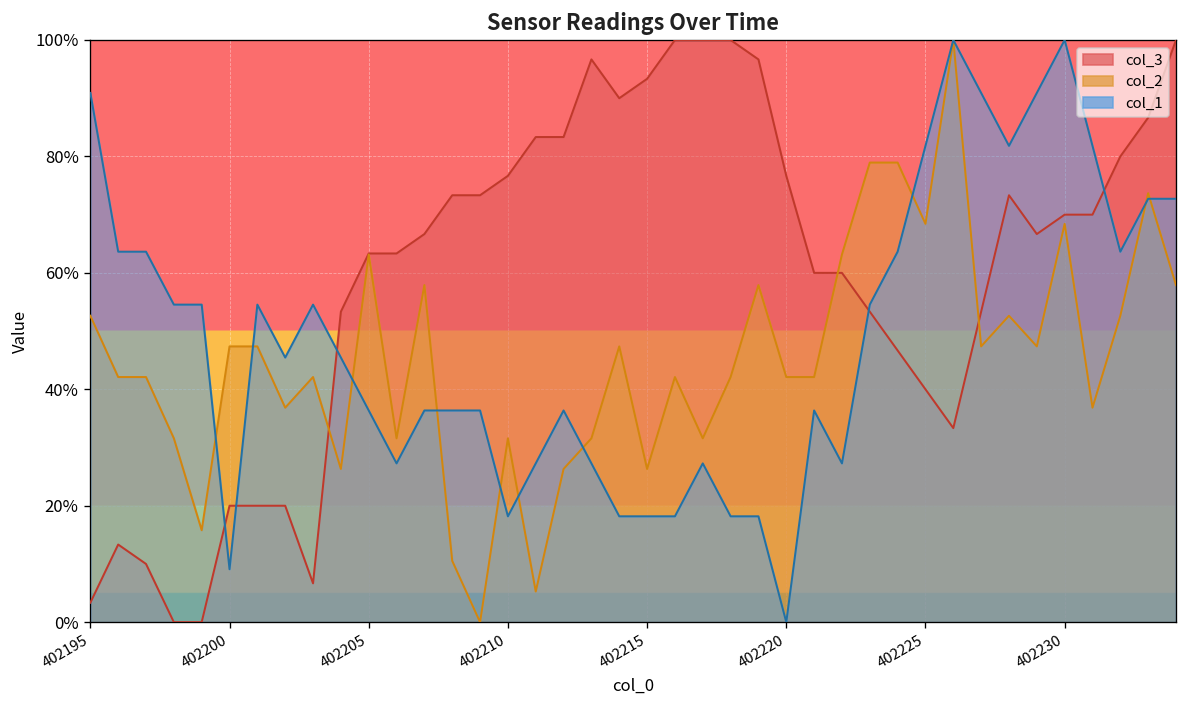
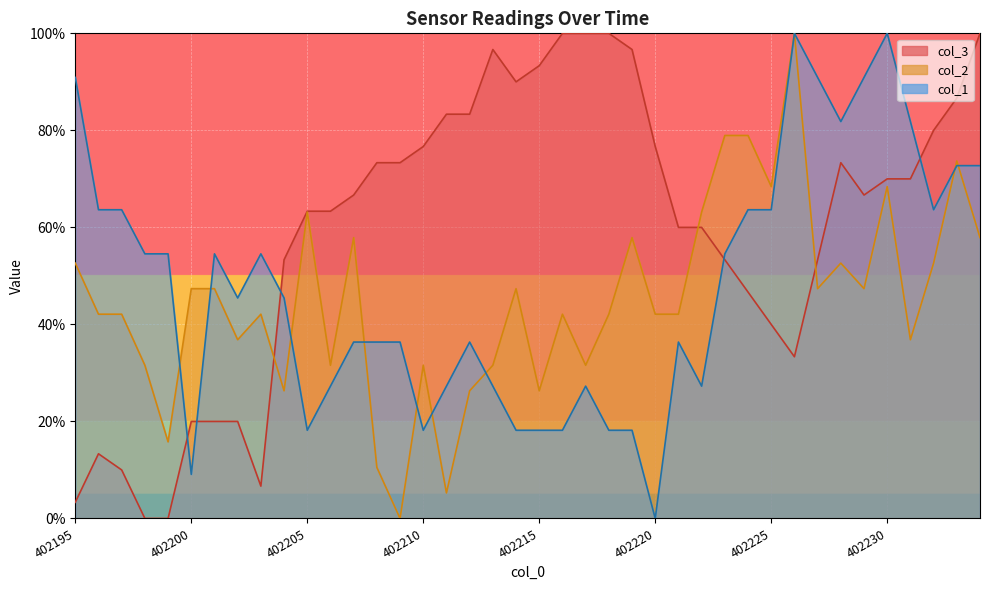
  {
    "col_1": {
      "402195": "91%",
      "402200": "9%",
-     "402205": "36%",
+     "402205": "18%",
      "402210": "18%",
      "402215": "18%",
      "402220": "0%",
-     "402225": "82%",
+     "402225": "64%",
      "402230": "100%"
    }
  }
